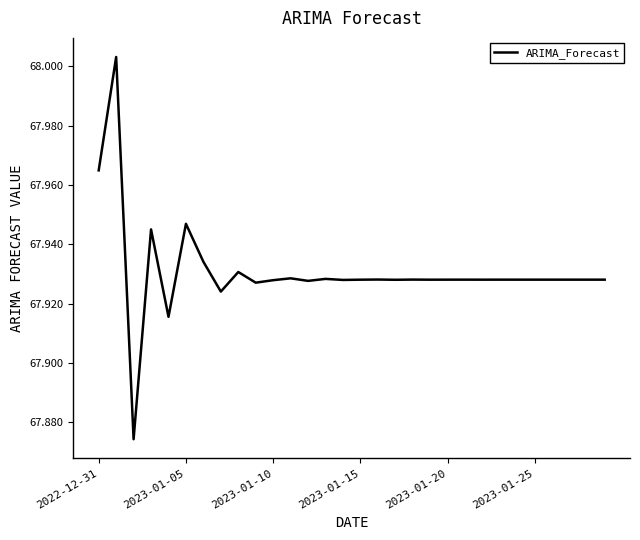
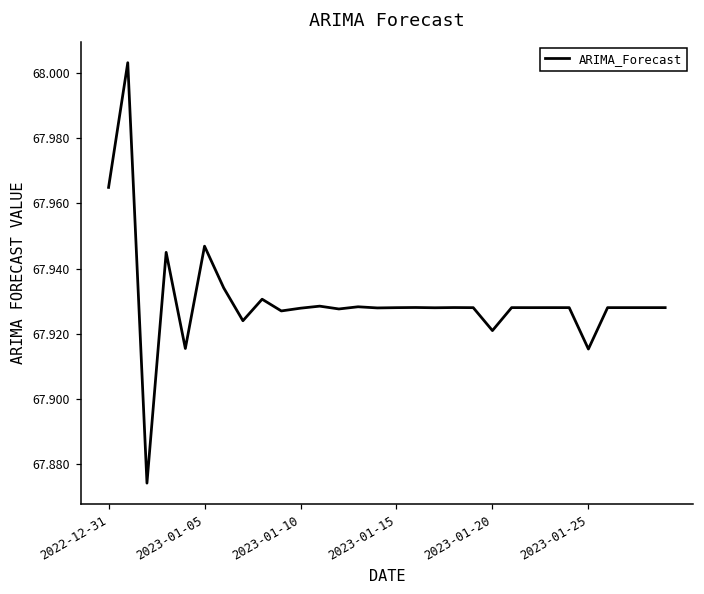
  {
    "2022-12-31": 67.965,
    "2023-01-05": 67.947,
    "2023-01-10": 67.928,
    "2023-01-15": 67.928,
-   "2023-01-20": 67.928,
-   "2023-01-25": 67.928
+   "2023-01-20": 67.921,
+   "2023-01-25": 67.915
  }
